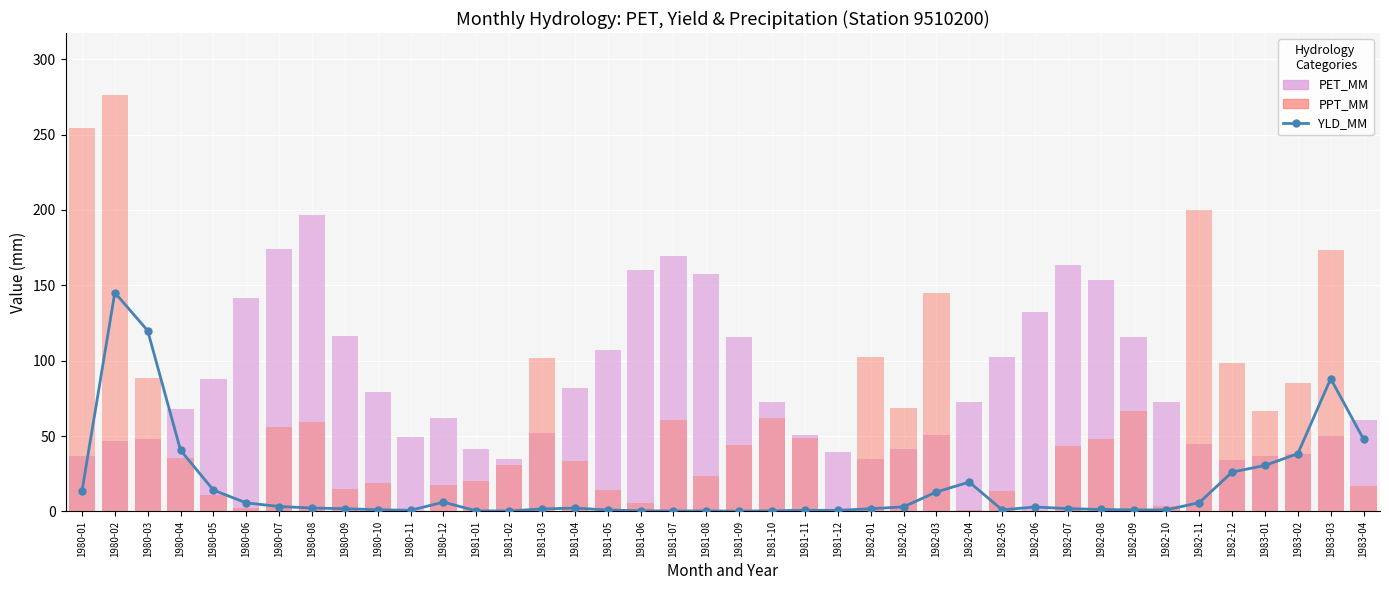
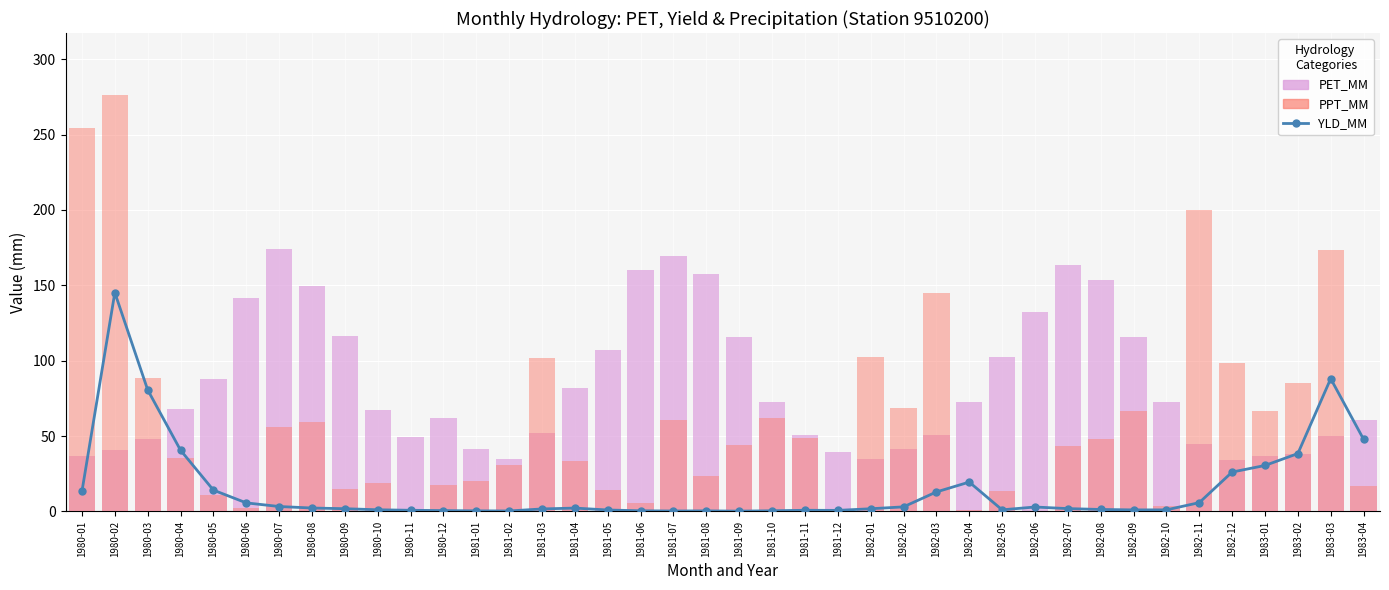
  {
    "YLD_MM": {
      "1980-01": 13,
      "1980-02": 145,
-     "1980-03": 120,
+     "1980-03": 81,
      "1980-04": 41,
      "1980-05": 14,
      "1980-06": 6,
      "1980-07": 3,
      "1980-08": 2,
      "1980-09": 2,
      "1980-10": 1,
      "1980-11": 1,
-     "1980-12": 6,
+     "1980-12": 1,
      "1981-01": 0,
      "1981-02": 0,
      "1981-03": 2,
      "1981-04": 2,
      "1981-05": 1,
      "1981-06": 0,
      "1981-07": 0,
      "1981-08": 0,
      "1981-09": 0,
      "1981-10": 0,
      "1981-11": 1,
      "1981-12": 1,
      "1982-01": 2,
      "1982-02": 3,
      "1982-03": 13,
      "1982-04": 20,
      "1982-05": 1,
      "1982-06": 3,
      "1982-07": 2,
      "1982-08": 1,
      "1982-09": 1,
      "1982-10": 1,
      "1982-11": 6,
      "1982-12": 26,
      "1983-01": 31,
      "1983-02": 38,
      "1983-03": 88,
      "1983-04": 48
    },
    "PET_MM": {
-     "1980-02": 46,
+     "1980-02": 41,
      "1980-04": 68,
      "1980-05": 88,
      "1980-06": 142,
      "1980-07": 174,
-     "1980-08": 197,
+     "1980-08": 149,
      "1980-09": 116,
-     "1980-10": 79,
+     "1980-10": 67,
      "1980-11": 49,
      "1980-12": 62,
      "1981-01": 42,
      "1981-02": 35,
      "1981-04": 82,
      "1981-05": 107,
      "1981-06": 160,
      "1981-07": 169,
      "1981-08": 158,
      "1981-09": 116,
      "1981-10": 73,
      "1981-11": 51,
      "1981-12": 39,
      "1982-04": 73,
      "1982-05": 102,
      "1982-06": 132,
      "1982-07": 163,
      "1982-08": 154,
      "1982-09": 116,
      "1982-10": 73,
      "1983-04": 61
    },
    "PPT_MM": {
      "1980-01": 254,
      "1980-02": 276,
      "1980-03": 88,
      "1980-11": 0,
      "1981-03": 102,
      "1982-01": 102,
      "1982-02": 69,
      "1982-03": 145,
      "1982-11": 200,
      "1982-12": 98,
      "1983-01": 67,
      "1983-02": 85,
      "1983-03": 173
    }
  }
